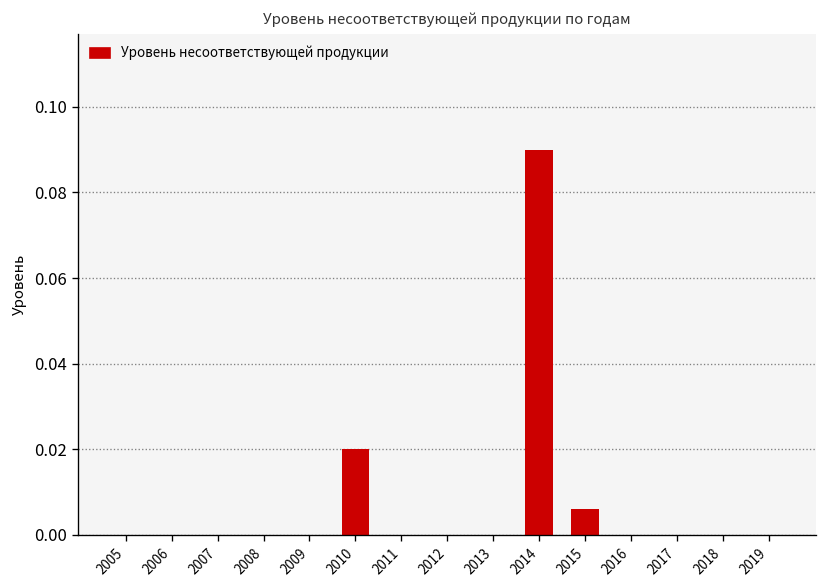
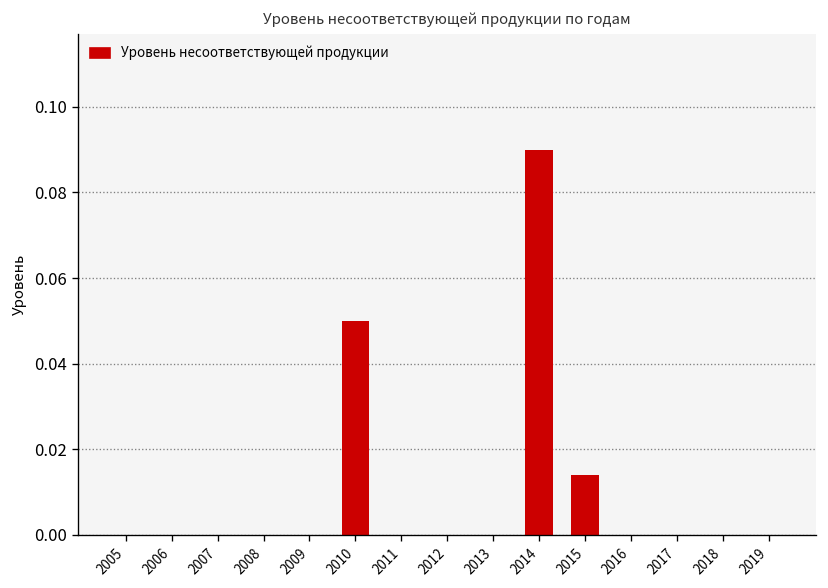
  {
    "2005": 0.000,
    "2006": 0.000,
    "2007": 0.000,
    "2008": 0.000,
    "2009": 0.000,
-   "2010": 0.02,
+   "2010": 0.05,
    "2011": 0.000,
    "2012": 0.000,
    "2013": 0.000,
    "2014": 0.090,
-   "2015": 0.006,
+   "2015": 0.014,
    "2016": 0.000,
    "2017": 0.000,
    "2018": 0.000,
    "2019": 0.000
  }
